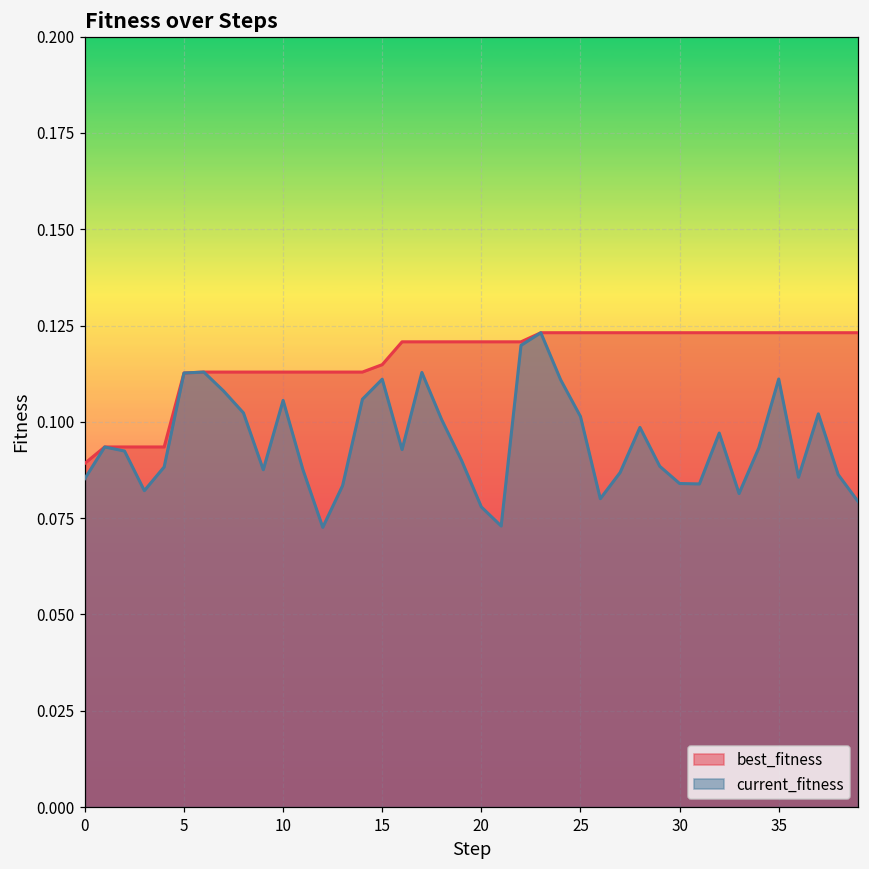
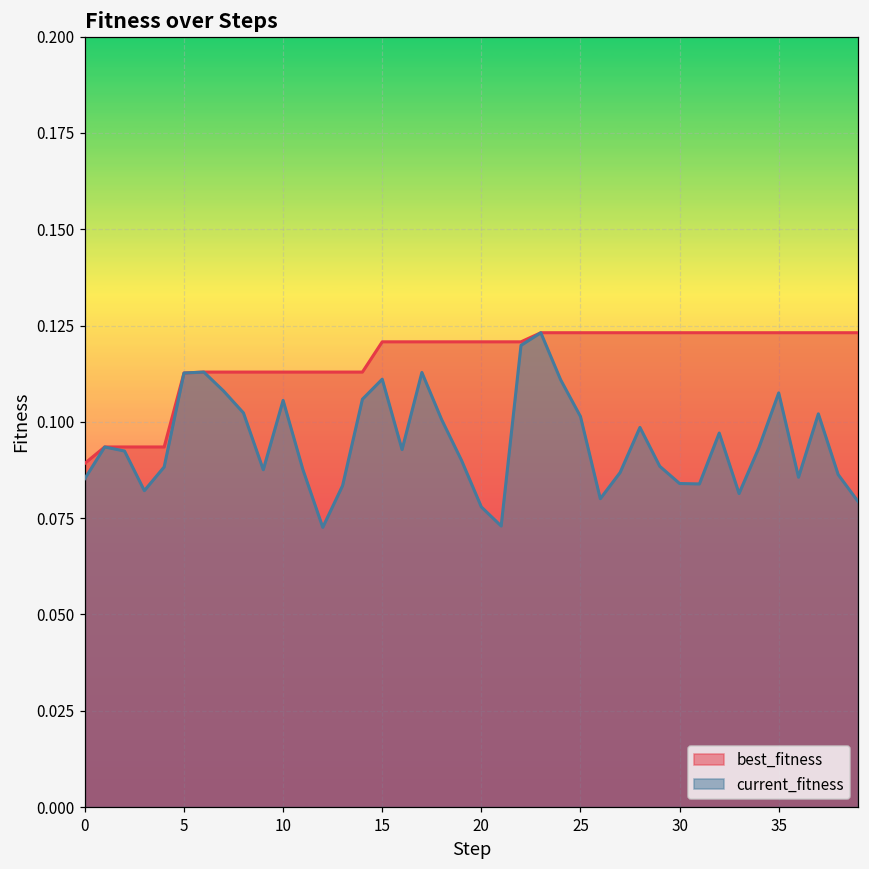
  {
    "best_fitness": {
      "0": 0.089,
      "10": 0.113,
-     "15": 0.115,
+     "15": 0.121,
      "20": 0.121,
      "25": 0.123,
      "30": 0.123,
      "35": 0.123
    },
    "current_fitness": {
      "0": 0.085,
      "10": 0.106,
      "15": 0.111,
      "20": 0.078,
      "25": 0.101,
      "30": 0.084,
-     "35": 0.111
+     "35": 0.108
    }
  }
